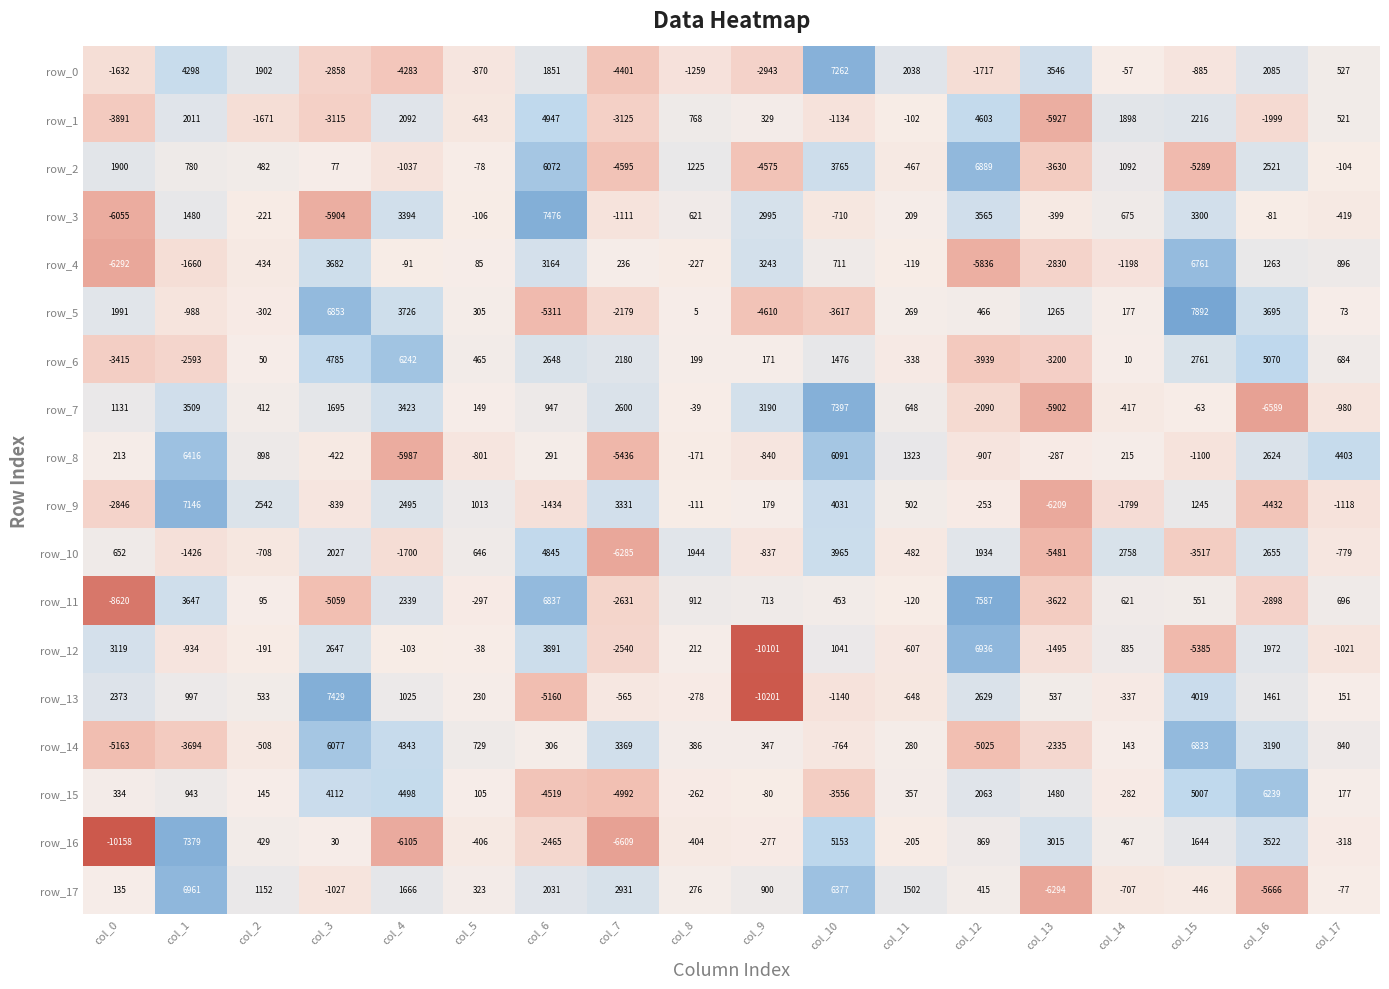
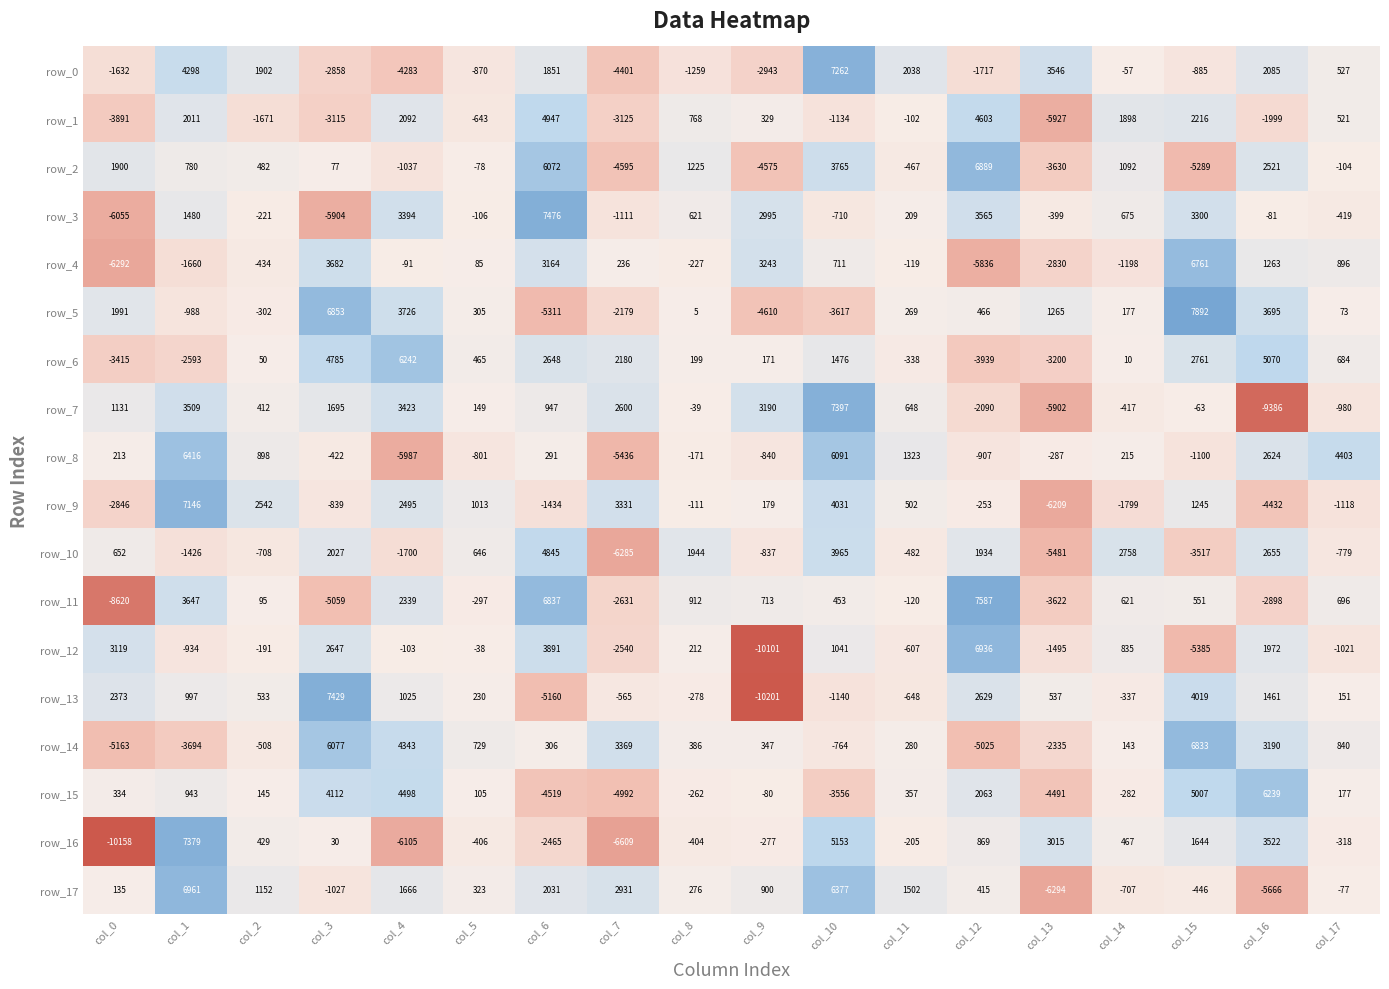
  {
    "row_7": {
      "col_0": 1131,
      "col_1": 3509,
      "col_2": 412,
      "col_3": 1695,
      "col_4": 3423,
      "col_5": 149,
      "col_6": 947,
      "col_7": 2600,
      "col_8": -39,
      "col_9": 3190,
      "col_10": 7397,
      "col_11": 648,
      "col_12": -2090,
      "col_13": -5902,
      "col_14": -417,
      "col_15": -63,
-     "col_16": -6589,
+     "col_16": -9386,
      "col_17": -980
    },
    "row_15": {
      "col_0": 334,
      "col_1": 943,
      "col_2": 145,
      "col_3": 4112,
      "col_4": 4498,
      "col_5": 105,
      "col_6": -4519,
      "col_7": -4992,
      "col_8": -262,
      "col_9": -80,
      "col_10": -3556,
      "col_11": 357,
      "col_12": 2063,
-     "col_13": 1480,
+     "col_13": -4491,
      "col_14": -282,
      "col_15": 5007,
      "col_16": 6239,
      "col_17": 177
    }
  }
